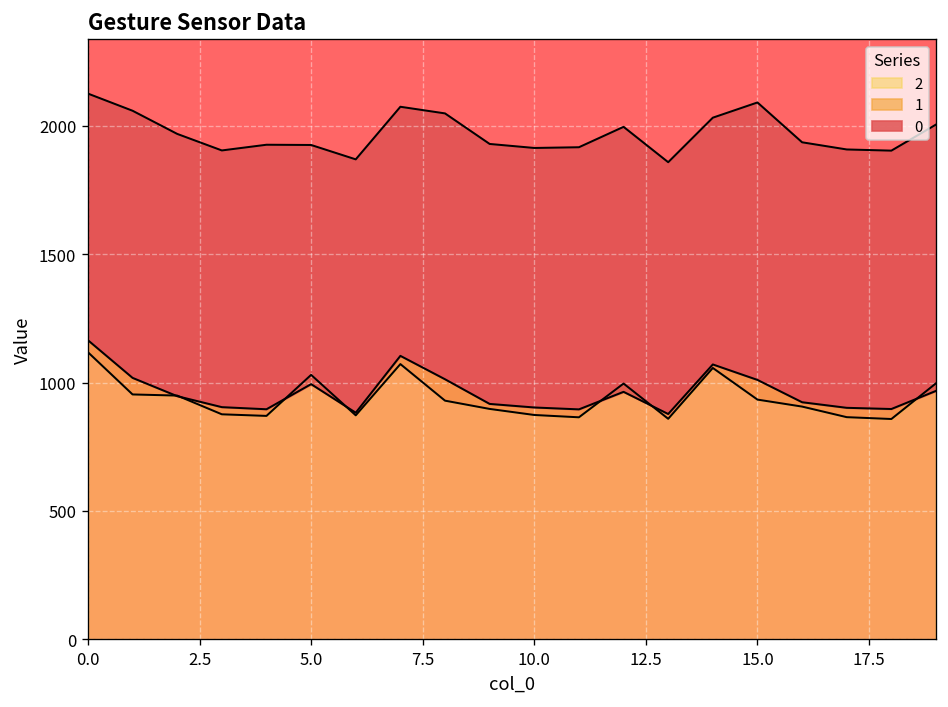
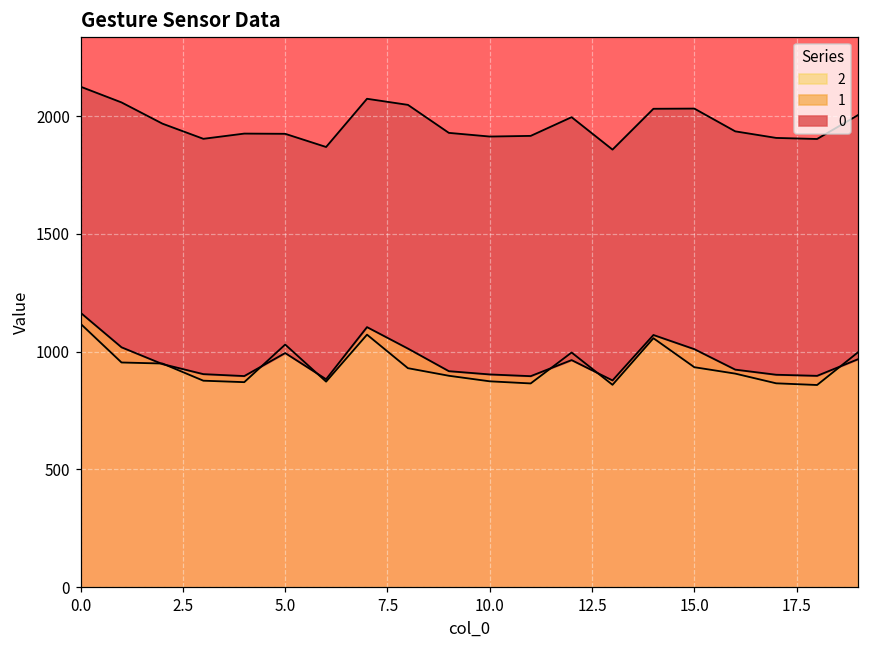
  {
    "0": {
      "0.0": 2120,
      "5.0": 1920,
      "10.0": 1910,
-     "15.0": 2090
+     "15.0": 2030
    }
  }
